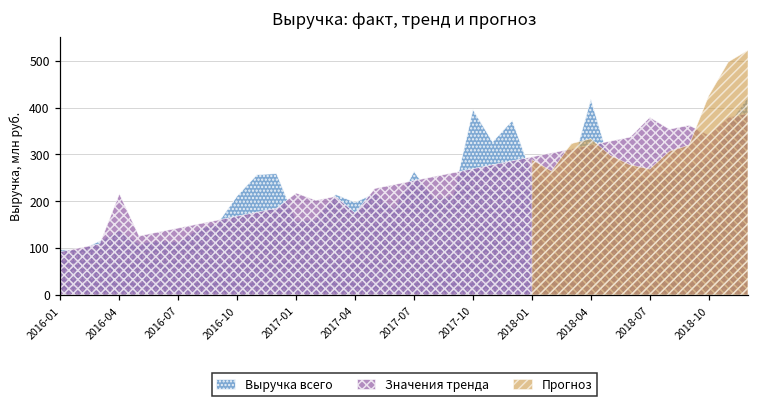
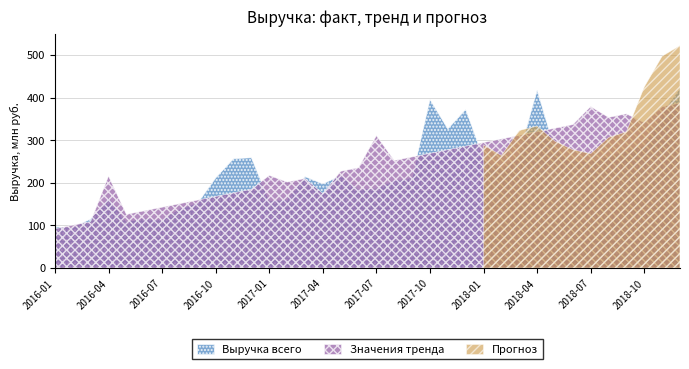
  {
    "Выручка всего": {
-     "2016-04": 140,
+     "2016-04": 170,
      "2016-07": 110,
      "2016-10": 210,
      "2017-01": 160,
      "2017-04": 200,
-     "2017-07": 260,
+     "2017-07": 190,
      "2017-10": 400,
      "2018-01": 260,
      "2018-04": 420,
      "2018-07": 250,
      "2018-10": 290
    },
    "Значения тренда": {
      "2016-04": 220,
      "2016-07": 140,
      "2016-10": 170,
      "2017-01": 220,
      "2017-04": 170,
-     "2017-07": 240,
+     "2017-07": 310,
      "2017-10": 270,
      "2018-04": 320,
      "2018-07": 380,
      "2018-10": 340
    },
    "Прогноз": {
      "2018-04": 330,
      "2018-07": 270,
      "2018-10": 430
    }
  }
